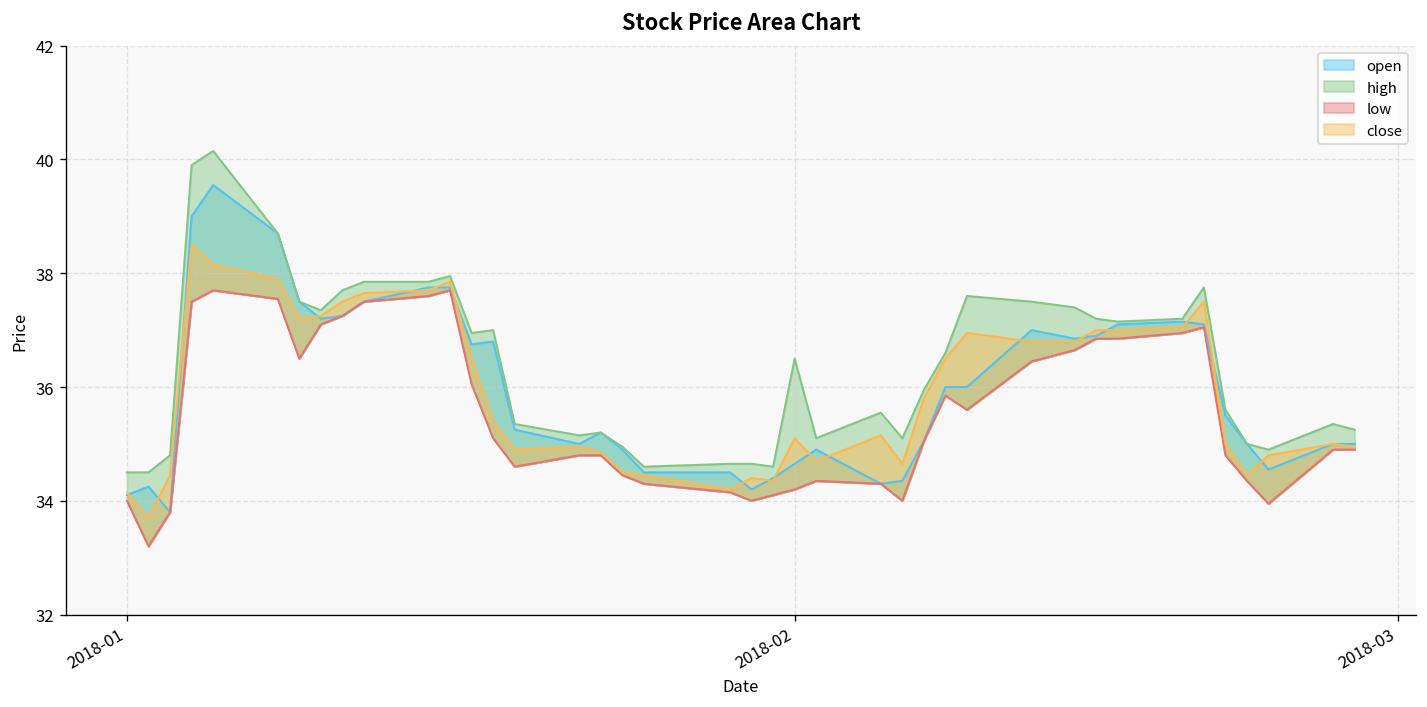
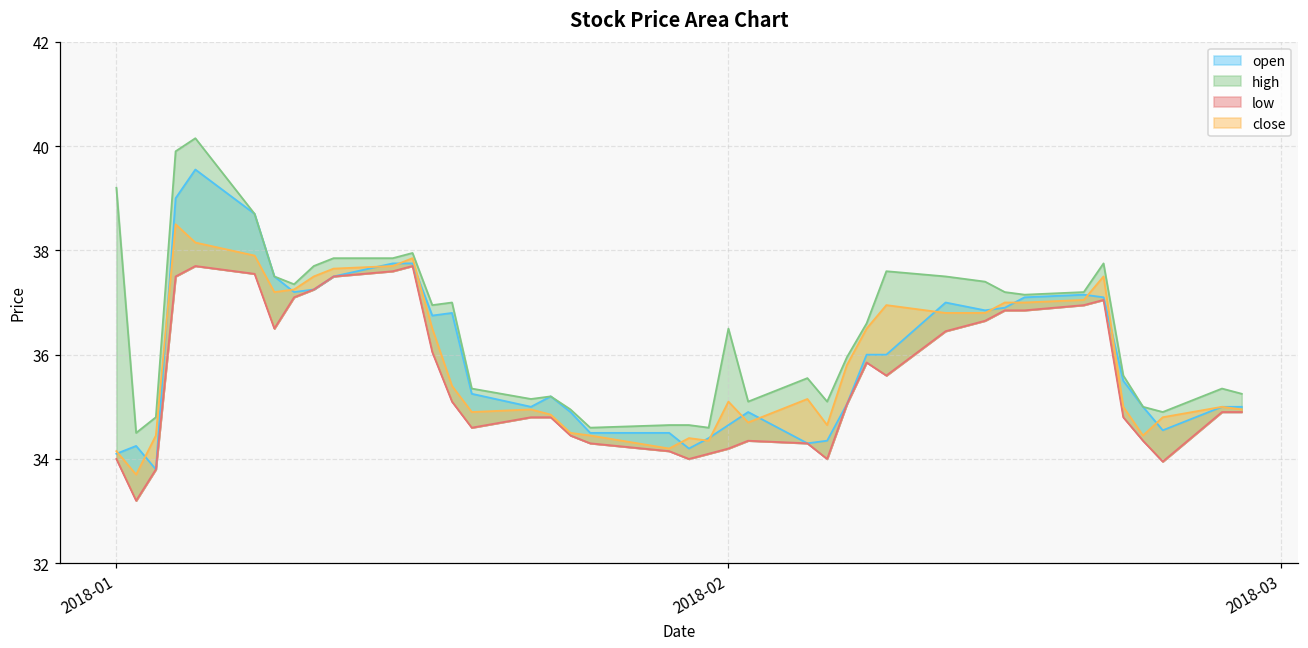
  {
    "open": {
      "2018-02": 34.7
    },
    "high": {
-     "2018-01": 34.5,
+     "2018-01": 39.2,
      "2018-02": 36.5
    }
  }
